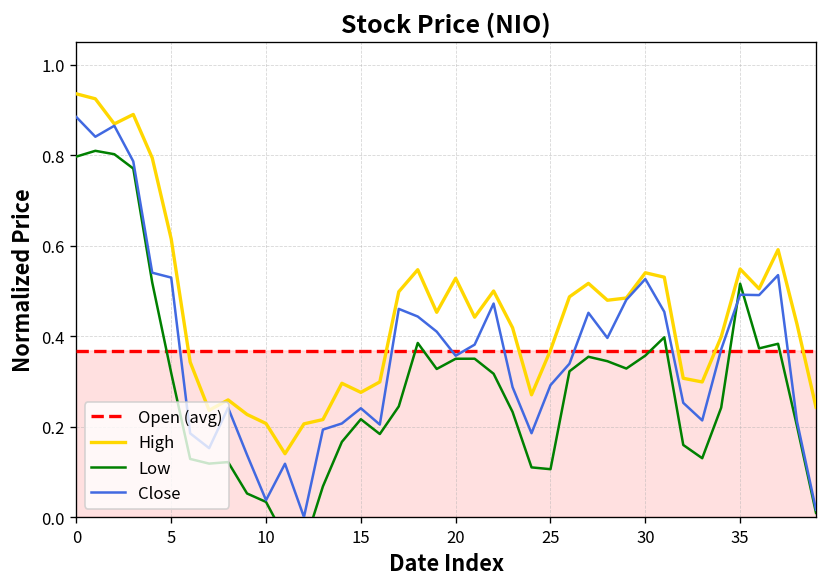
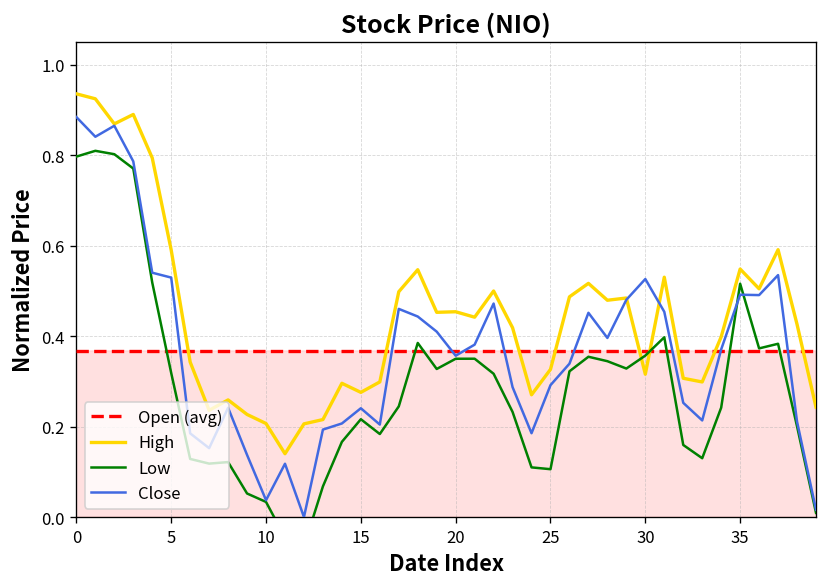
  {
    "High": {
      "0": 0.94,
-     "5": 0.61,
+     "5": 0.59,
      "10": 0.21,
      "15": 0.28,
-     "20": 0.53,
-     "25": 0.37,
-     "30": 0.54,
+     "20": 0.45,
+     "25": 0.33,
+     "30": 0.32,
      "35": 0.55
    },
    "Low": {
      "0": 0.80,
      "5": 0.32,
      "15": 0.22,
      "25": 0.11,
      "30": 0.36,
      "35": 0.52
    },
    "Close": {
      "0": 0.88,
      "5": 0.53,
      "15": 0.24,
      "25": 0.29,
      "30": 0.53,
      "35": 0.49
    }
  }
